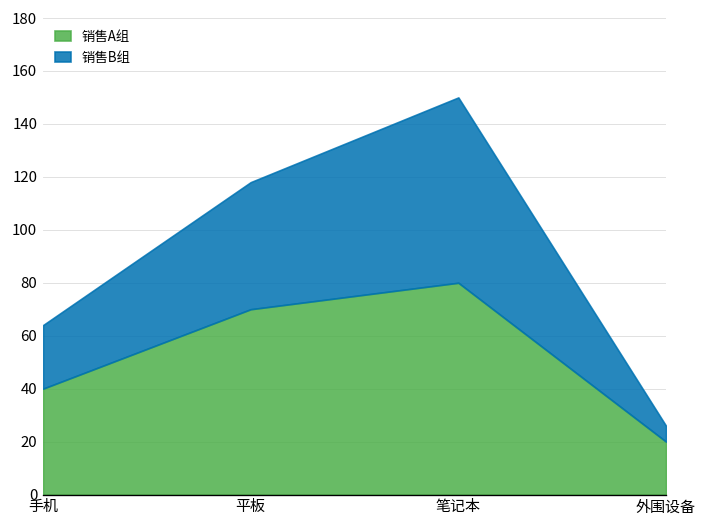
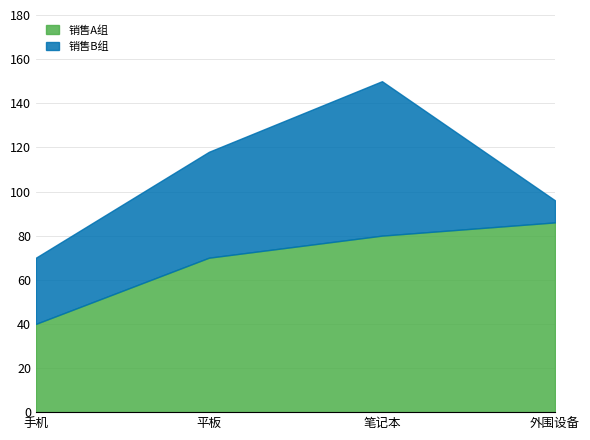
  {
    "销售A组": {
      "手机": 40,
      "平板": 70,
      "笔记本": 80,
-     "外围设备": 20
+     "外围设备": 86
    },
    "销售B组": {
-     "手机": 24,
+     "手机": 30,
      "平板": 48,
      "笔记本": 70,
-     "外围设备": 6
+     "外围设备": 10
    }
  }
